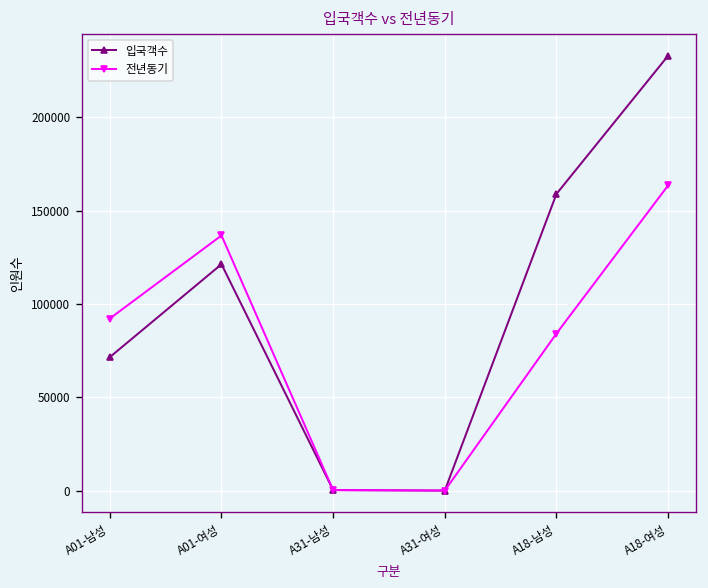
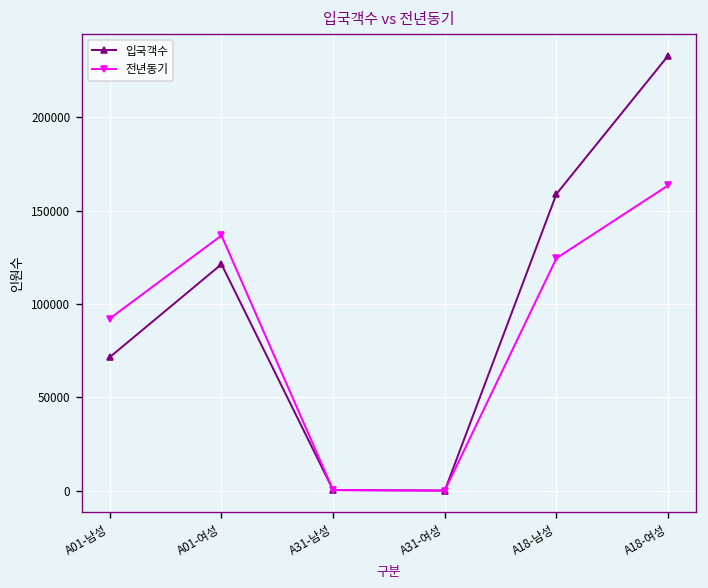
  {
    "입국객수": {
      "A01-남성": 72000,
      "A01-여성": 121000,
      "A18-남성": 159000,
      "A18-여성": 233000
    },
    "전년동기": {
      "A01-남성": 92000,
      "A01-여성": 137000,
-     "A18-남성": 84000,
+     "A18-남성": 124000,
      "A18-여성": 163000
    }
  }
